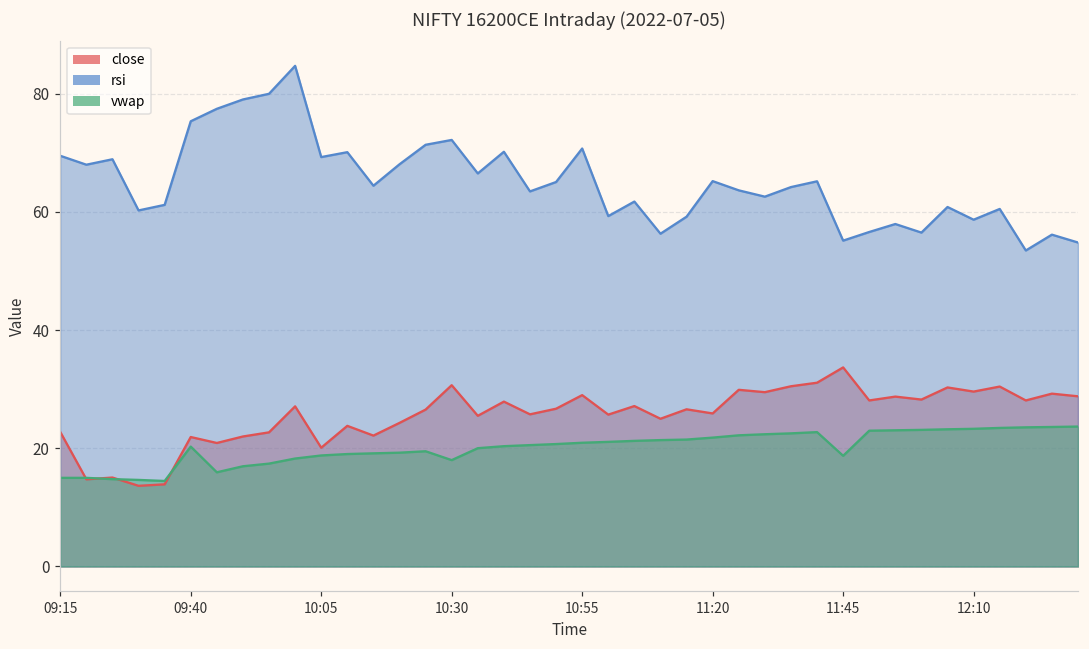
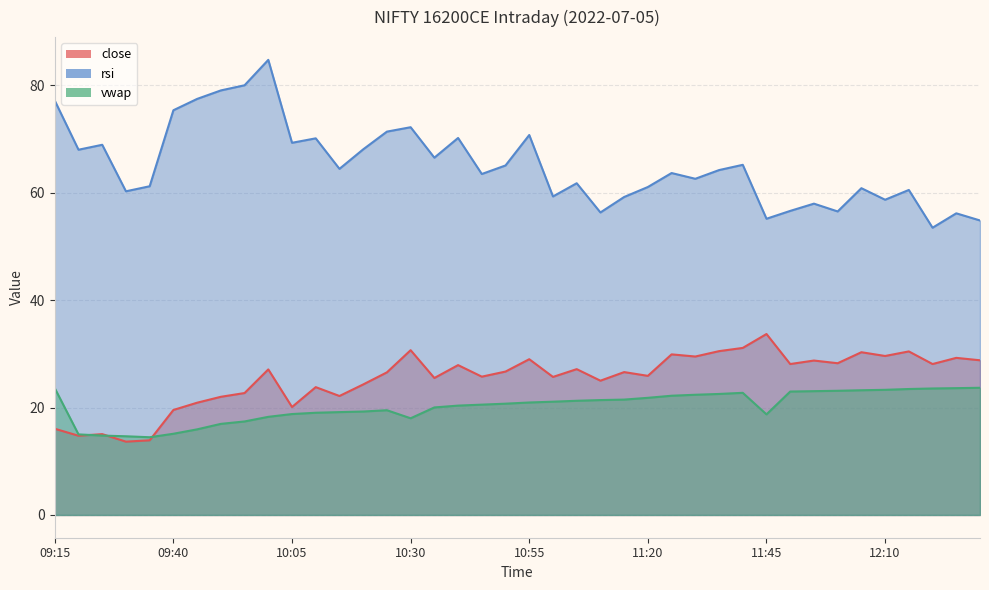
  {
    "close": {
-     "09:15": 23,
-     "09:40": 22,
+     "09:15": 16,
+     "09:40": 20,
      "10:05": 20,
      "10:30": 31,
      "10:55": 29,
      "11:20": 26,
      "11:45": 34,
      "12:10": 30
    },
    "rsi": {
-     "09:15": 70,
+     "09:15": 77,
      "09:40": 75,
      "10:05": 69,
      "10:30": 72,
      "10:55": 71,
-     "11:20": 65,
+     "11:20": 61,
      "11:45": 55,
      "12:10": 59
    },
    "vwap": {
-     "09:15": 15,
-     "09:40": 20,
+     "09:15": 24,
+     "09:40": 15,
      "10:05": 19,
      "10:30": 18,
      "10:55": 21,
      "11:20": 22,
      "11:45": 19,
      "12:10": 23
    }
  }
